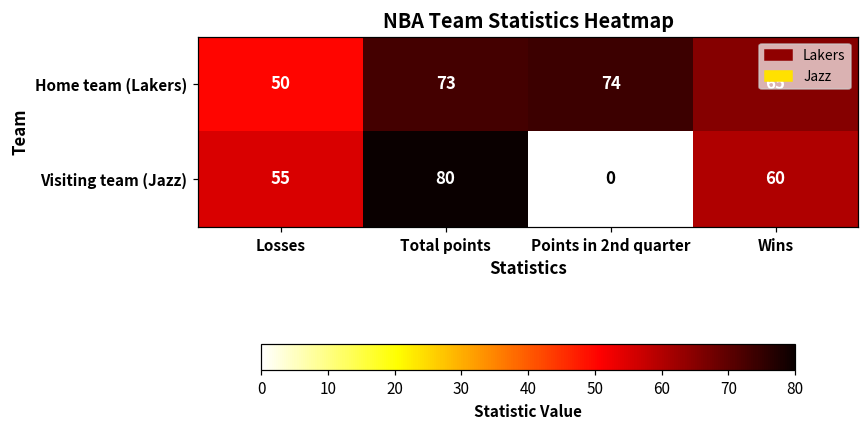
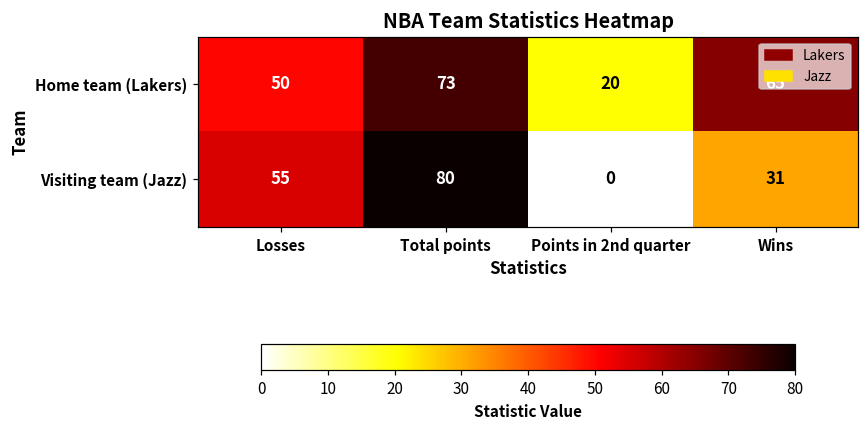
  {
    "Home team (Lakers)": {
      "Losses": 50,
      "Total points": 73,
-     "Points in 2nd quarter": 74
+     "Points in 2nd quarter": 20
    },
    "Visiting team (Jazz)": {
      "Losses": 55,
      "Total points": 80,
      "Points in 2nd quarter": 0,
-     "Wins": 60
+     "Wins": 31
    }
  }
